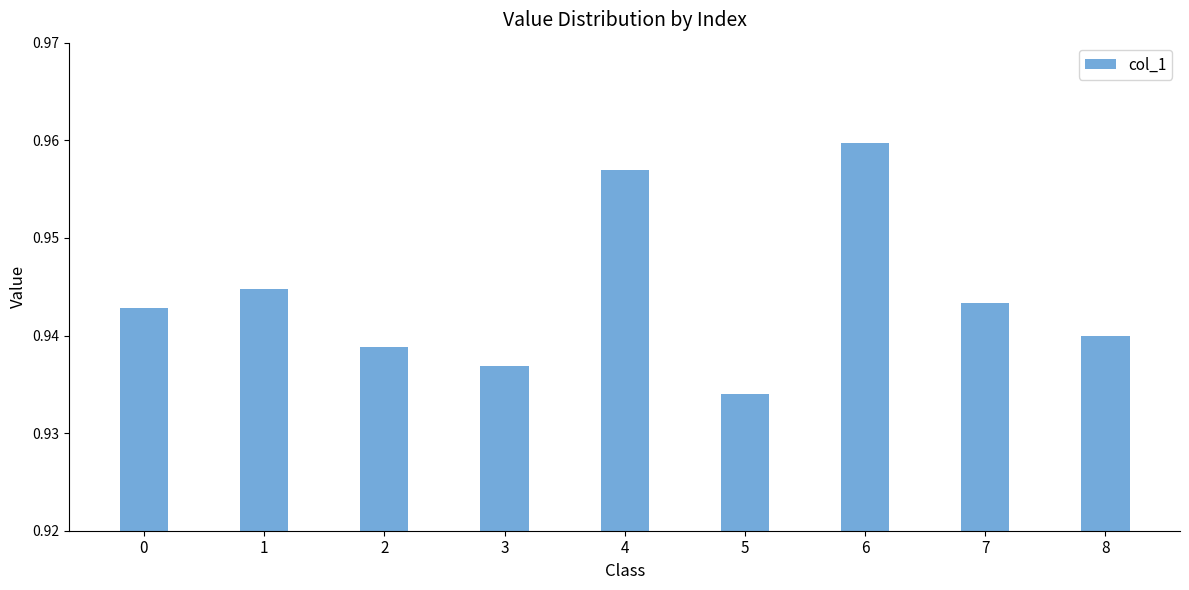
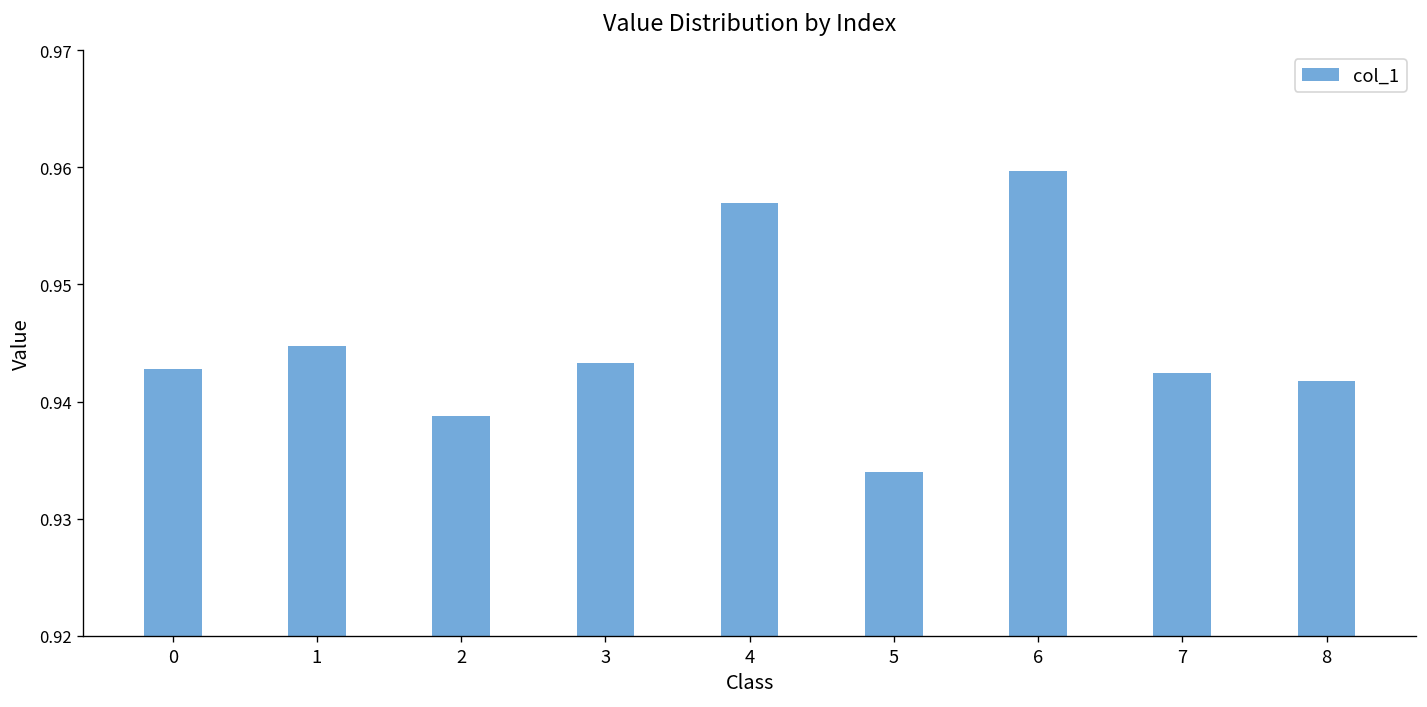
  {
    "0": 0.943,
    "1": 0.945,
    "2": 0.939,
-   "3": 0.937,
+   "3": 0.943,
    "4": 0.957,
    "5": 0.934,
    "6": 0.960,
-   "7": 0.943,
-   "8": 0.940
+   "7": 0.942,
+   "8": 0.942
  }
